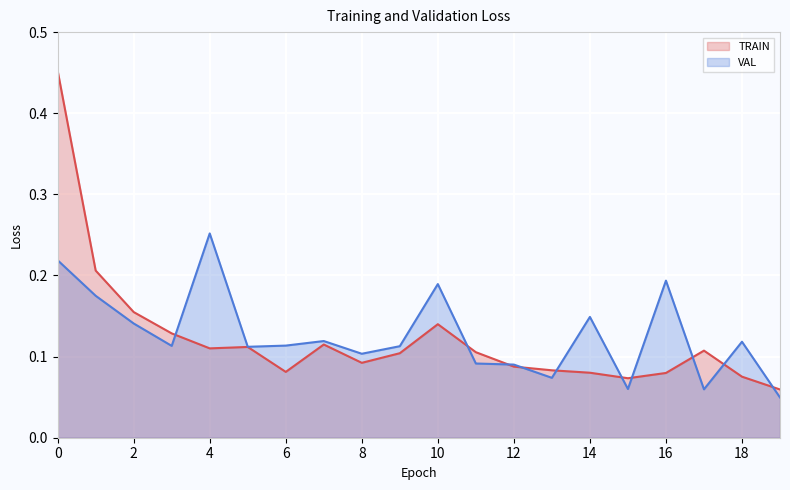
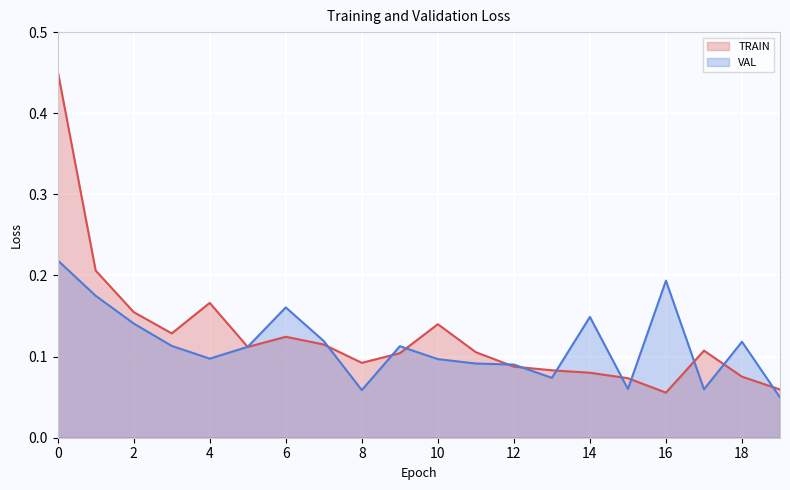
  {
    "TRAIN": {
      "0": 0.45,
      "2": 0.15,
-     "4": 0.11,
-     "6": 0.08,
+     "4": 0.17,
+     "6": 0.12,
      "8": 0.09,
      "10": 0.14,
      "14": 0.08,
-     "16": 0.08,
+     "16": 0.06,
      "18": 0.08
    },
    "VAL": {
      "0": 0.22,
      "2": 0.14,
-     "4": 0.25,
-     "6": 0.11,
-     "8": 0.10,
-     "10": 0.19,
+     "4": 0.10,
+     "6": 0.16,
+     "8": 0.06,
+     "10": 0.10,
      "14": 0.15,
      "16": 0.19,
      "18": 0.12
    }
  }
